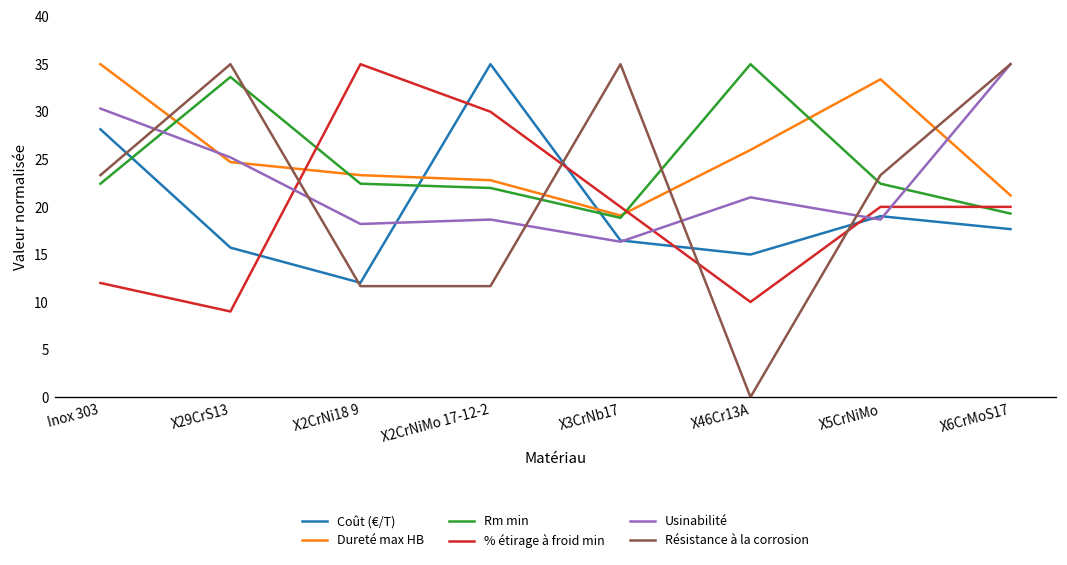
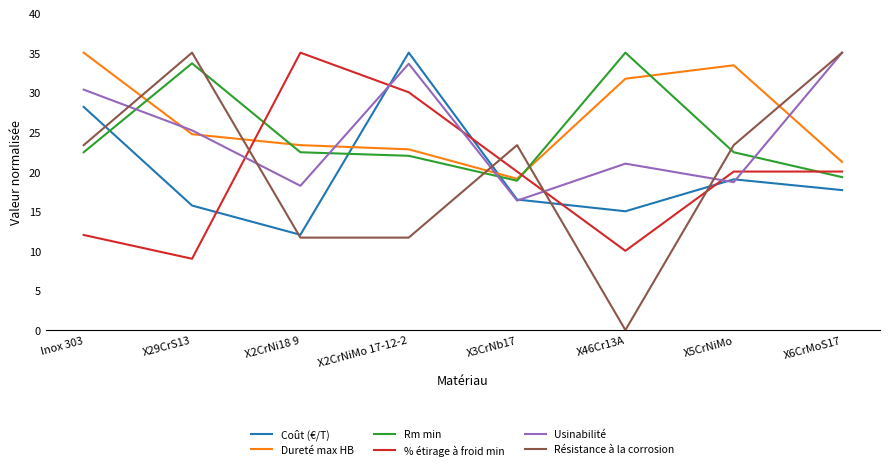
  {
    "Coût (€/T)": {
      "Inox 303": 28,
      "X29CrS13": 16,
      "X2CrNi18 9": 12,
      "X2CrNiMo 17-12-2": 35,
      "X46Cr13A": 15,
      "X5CrNiMo": 19,
      "X6CrMoS17": 18
    },
    "Dureté max HB": {
      "Inox 303": 35,
      "X29CrS13": 25,
      "X2CrNi18 9": 23,
      "X2CrNiMo 17-12-2": 23,
-     "X46Cr13A": 26,
+     "X46Cr13A": 32,
      "X5CrNiMo": 33,
      "X6CrMoS17": 21
    },
    "Rm min": {
      "Inox 303": 22,
      "X29CrS13": 34,
      "X2CrNi18 9": 22,
      "X2CrNiMo 17-12-2": 22,
      "X46Cr13A": 35,
      "X5CrNiMo": 22,
      "X6CrMoS17": 19
    },
    "% étirage à froid min": {
      "Inox 303": 12,
      "X29CrS13": 9,
      "X2CrNi18 9": 35,
      "X2CrNiMo 17-12-2": 30,
      "X3CrNb17": 20,
      "X46Cr13A": 10,
      "X5CrNiMo": 20,
      "X6CrMoS17": 20
    },
    "Usinabilité": {
      "Inox 303": 30,
      "X29CrS13": 25,
      "X2CrNi18 9": 18,
-     "X2CrNiMo 17-12-2": 19,
+     "X2CrNiMo 17-12-2": 34,
      "X46Cr13A": 21,
      "X5CrNiMo": 19
    },
    "Résistance à la corrosion": {
      "Inox 303": 23,
      "X29CrS13": 35,
      "X2CrNi18 9": 12,
      "X2CrNiMo 17-12-2": 12,
-     "X3CrNb17": 35,
+     "X3CrNb17": 23,
      "X46Cr13A": 0,
      "X5CrNiMo": 23
    }
  }
